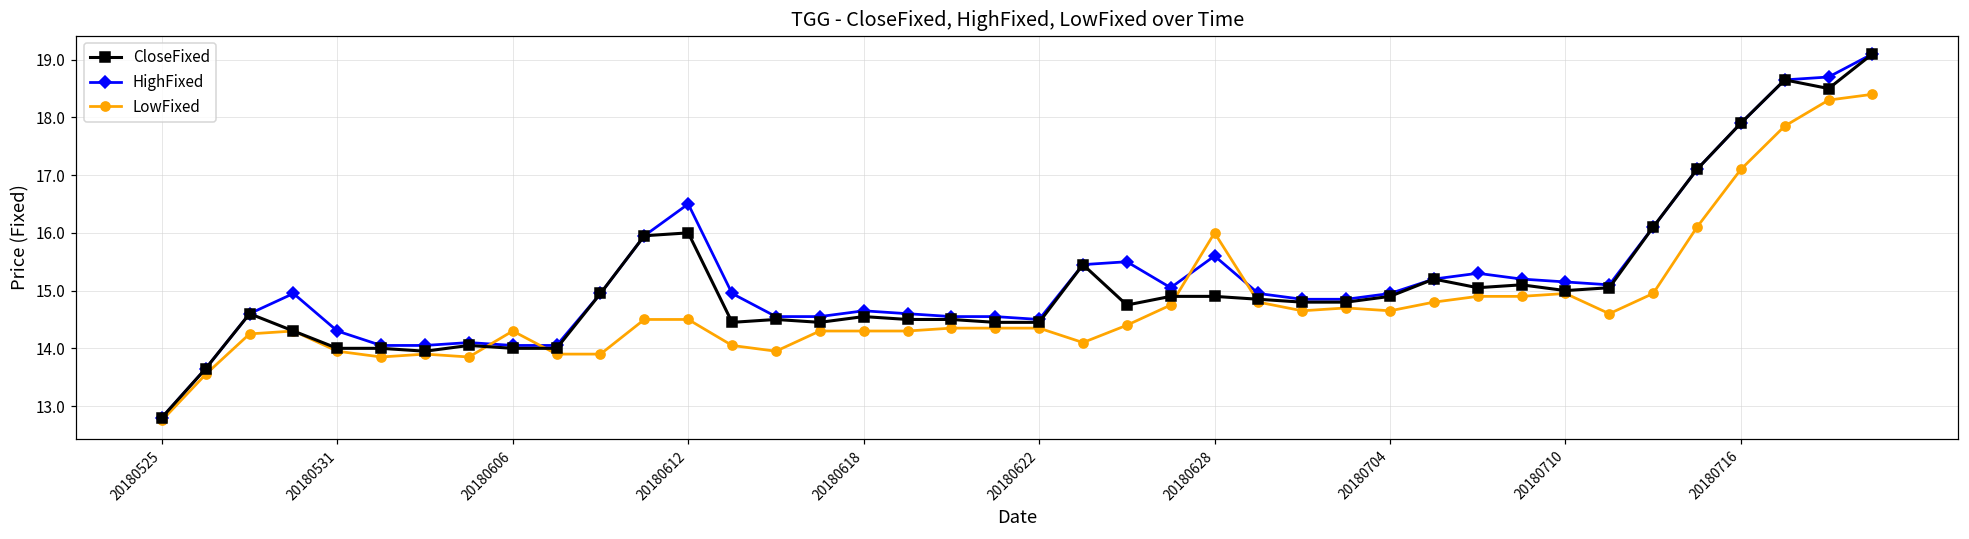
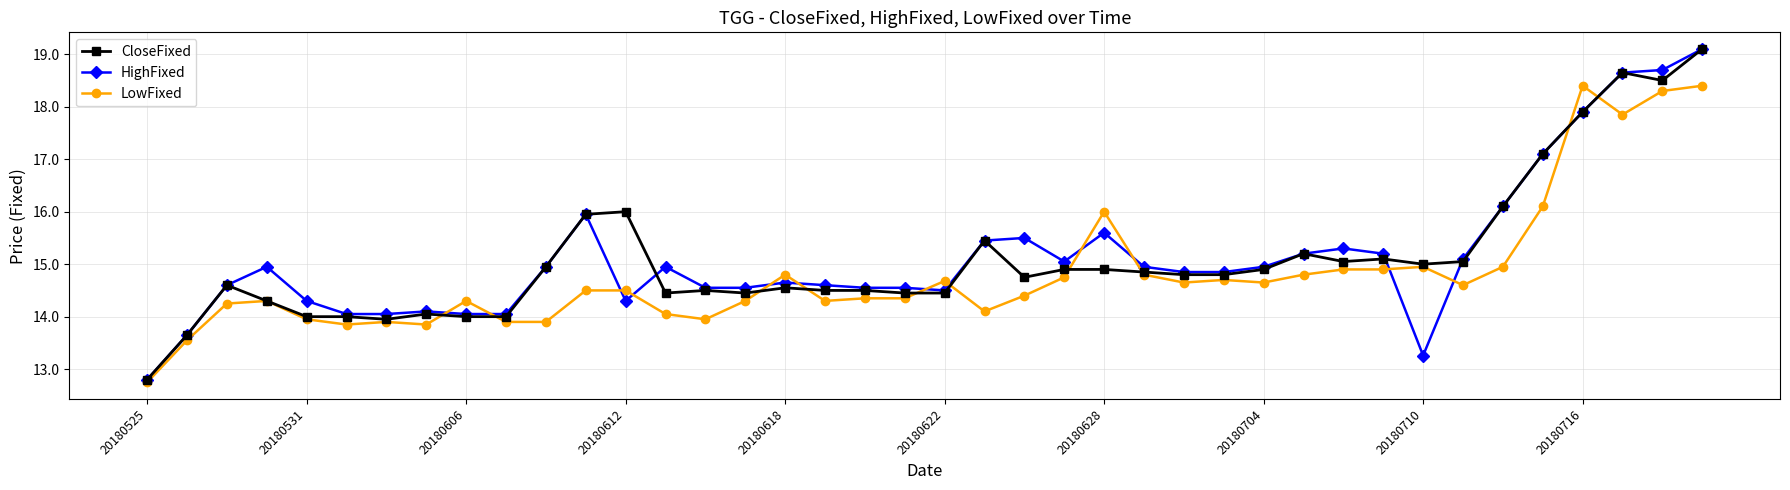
  {
    "CloseFixed": {
      "20180531": 14.0,
      "20180606": 14.0,
      "20180612": 16.0,
      "20180618": 14.6,
      "20180622": 14.5,
      "20180628": 14.9,
      "20180704": 14.9,
      "20180710": 15.0
    },
    "HighFixed": {
      "20180531": 14.3,
      "20180606": 14.1,
-     "20180612": 16.5,
+     "20180612": 14.3,
      "20180618": 14.7,
      "20180622": 14.5,
      "20180628": 15.6,
      "20180704": 15.0,
-     "20180710": 15.2
+     "20180710": 13.3
    },
    "LowFixed": {
      "20180525": 12.8,
      "20180531": 14.0,
      "20180606": 14.3,
      "20180612": 14.5,
-     "20180618": 14.3,
-     "20180622": 14.4,
+     "20180618": 14.8,
+     "20180622": 14.7,
      "20180628": 16.0,
      "20180704": 14.7,
      "20180710": 15.0,
-     "20180716": 17.1
+     "20180716": 18.4
    }
  }
